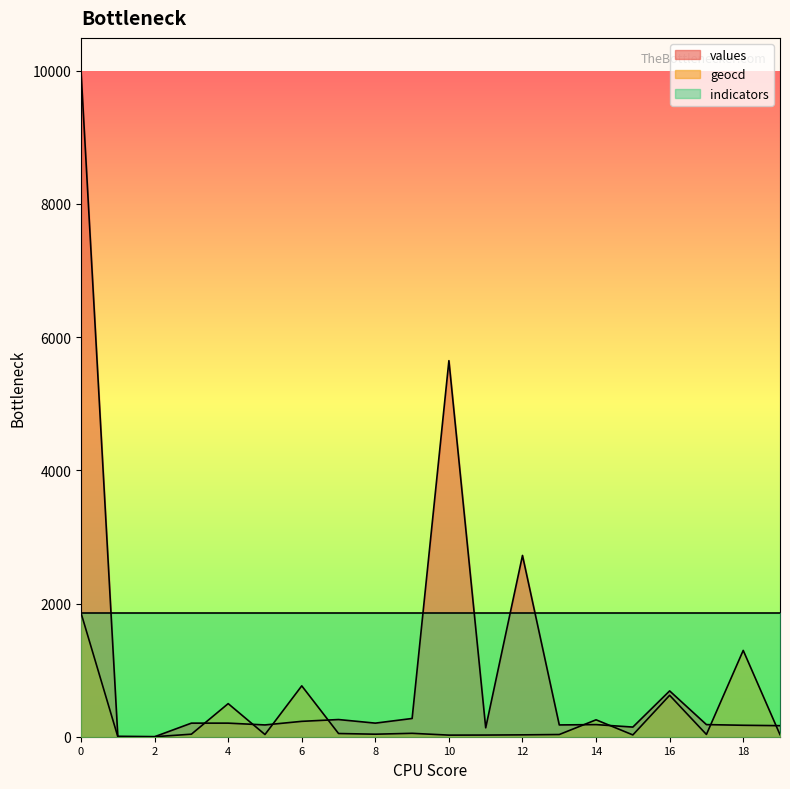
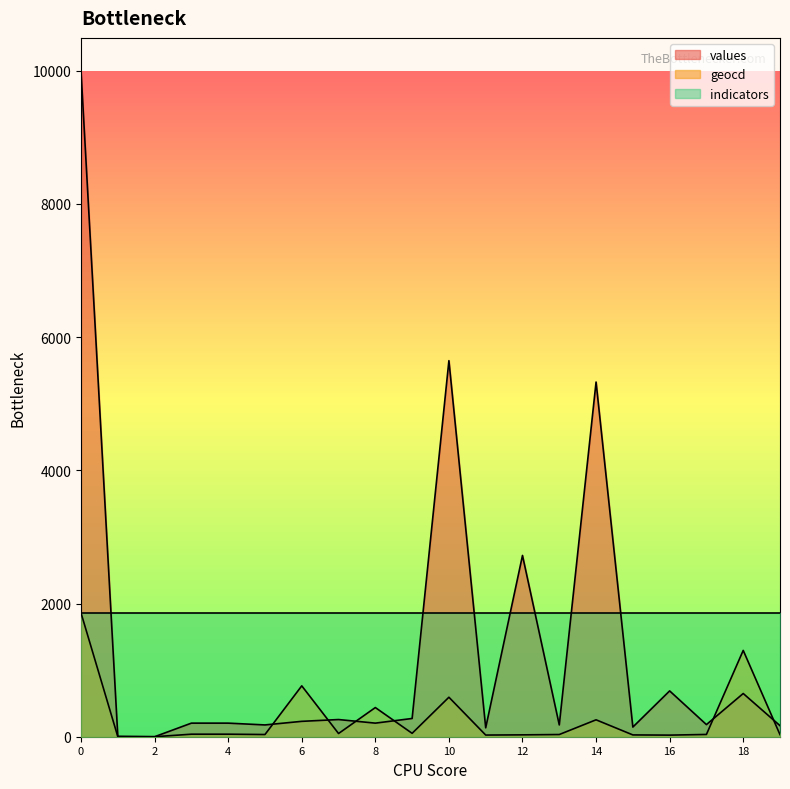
  {
    "values": {
      "0": 10000,
      "4": 200,
      "6": 200,
      "8": 200,
      "10": 5600,
      "12": 2700,
-     "14": 200,
+     "14": 5300,
      "16": 700,
-     "18": 200
+     "18": 600
    },
    "geocd": {
-     "4": 500,
+     "4": 0,
      "6": 800,
-     "8": 0,
-     "10": 0,
+     "8": 400,
+     "10": 600,
      "12": 0,
      "14": 300,
-     "16": 600,
+     "16": 0,
      "18": 1300
    },
    "indicators": {
      "2": 1900,
      "4": 1900,
      "6": 1900,
      "8": 1900,
      "10": 1900,
      "12": 1900,
      "14": 1900,
      "16": 1900,
      "18": 1900
    }
  }
